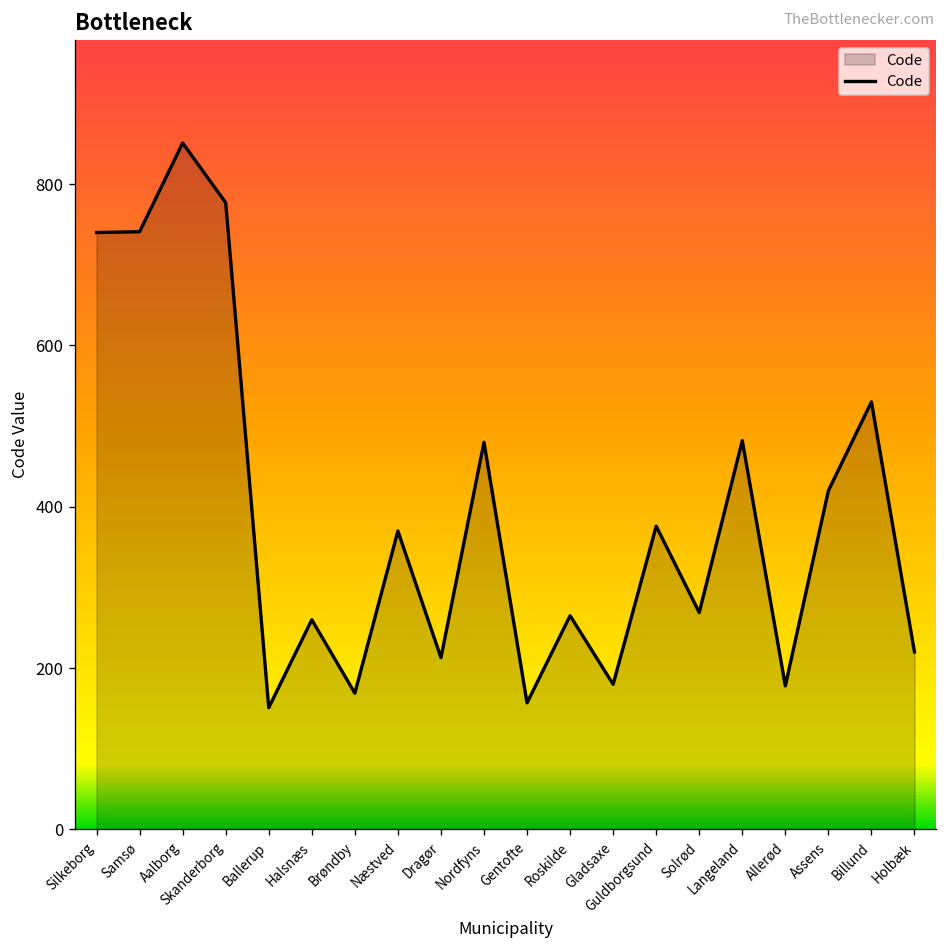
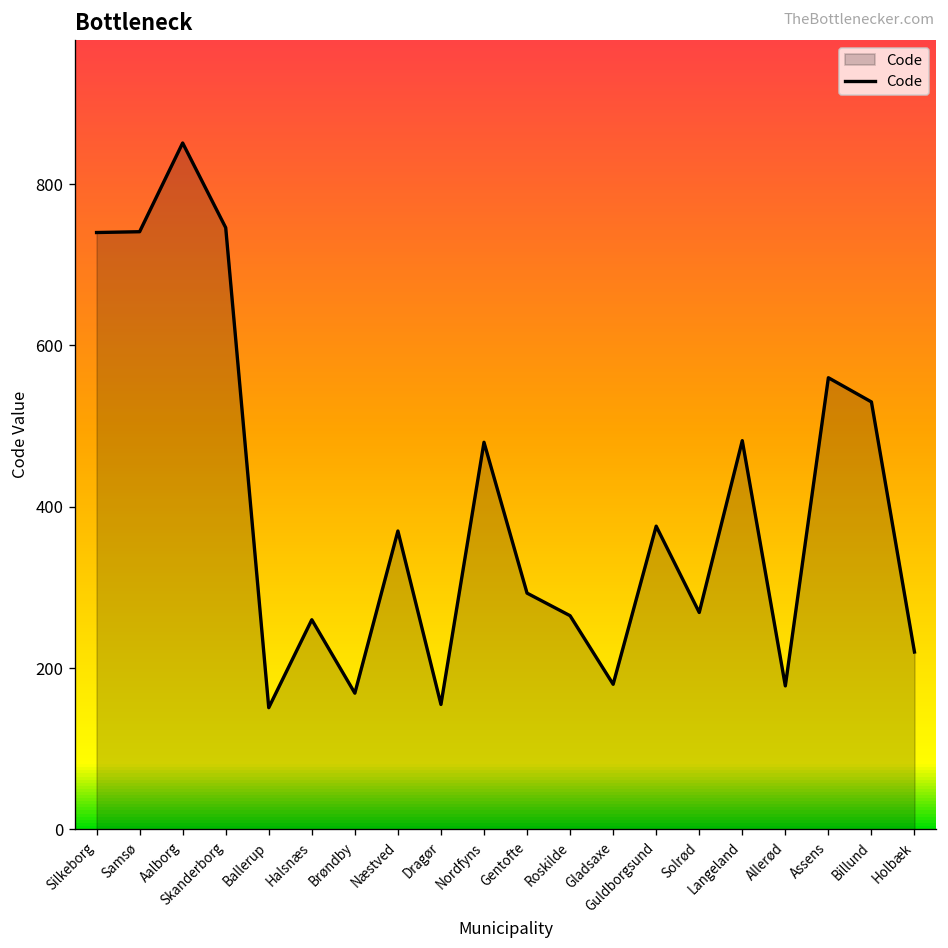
  {
    "Silkeborg": 740,
    "Samsø": 740,
    "Aalborg": 850,
-   "Skanderborg": 780,
+   "Skanderborg": 750,
    "Ballerup": 150,
    "Halsnæs": 260,
    "Brøndby": 170,
    "Næstved": 370,
-   "Dragør": 210,
+   "Dragør": 160,
    "Nordfyns": 480,
-   "Gentofte": 160,
+   "Gentofte": 290,
    "Roskilde": 270,
    "Gladsaxe": 180,
    "Guldborgsund": 380,
    "Solrød": 270,
    "Langeland": 480,
    "Allerød": 180,
-   "Assens": 420,
+   "Assens": 560,
    "Billund": 530,
    "Holbæk": 220
  }
